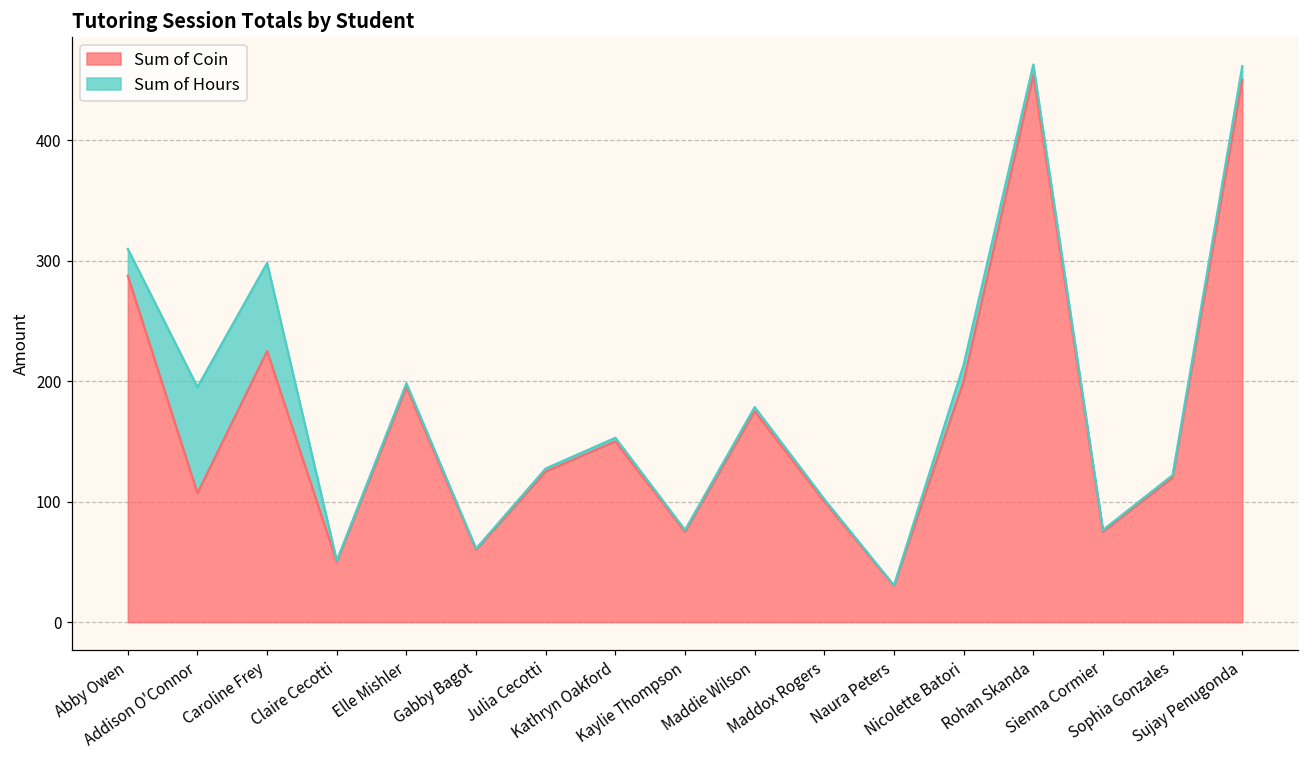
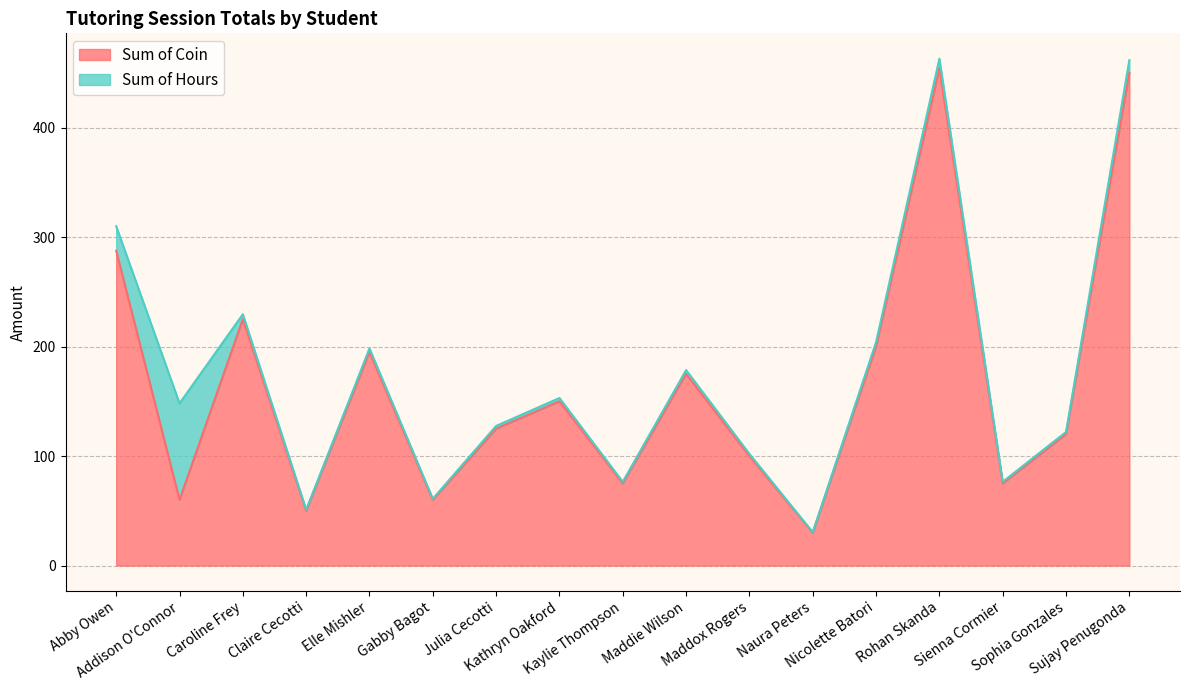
  {
    "Sum of Coin": {
      "Abby Owen": 288,
-     "Addison O'Connor": 107,
+     "Addison O'Connor": 60,
      "Caroline Frey": 225,
      "Elle Mishler": 195,
      "Julia Cecotti": 125,
      "Kathryn Oakford": 150,
      "Maddie Wilson": 175,
      "Nicolette Batori": 200,
      "Rohan Skanda": 454,
      "Sujay Penugonda": 450
    },
    "Sum of Hours": {
      "Abby Owen": 22,
      "Addison O'Connor": 88,
-     "Caroline Frey": 73,
+     "Caroline Frey": 5,
      "Elle Mishler": 3,
      "Julia Cecotti": 3,
      "Kathryn Oakford": 3,
      "Maddie Wilson": 4,
-     "Nicolette Batori": 14,
+     "Nicolette Batori": 4,
      "Rohan Skanda": 9,
      "Sujay Penugonda": 12
    }
  }
